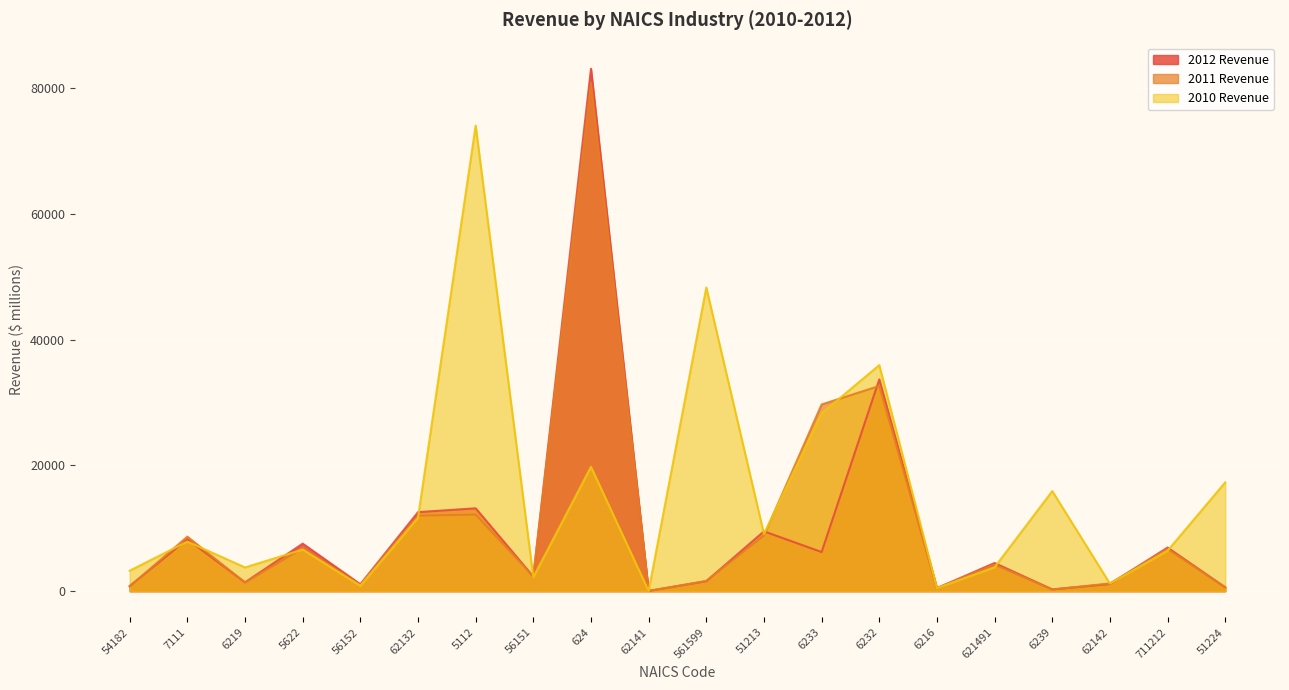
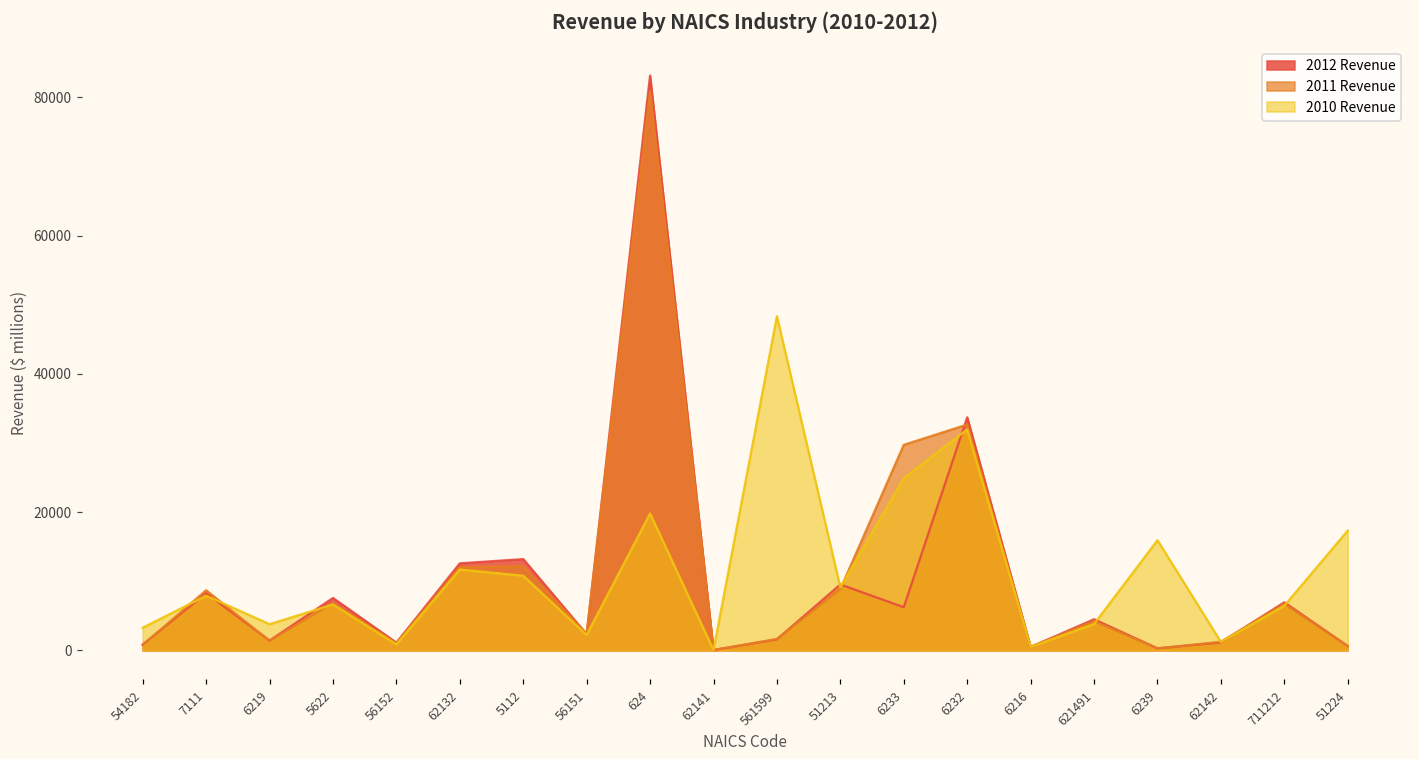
  {
    "2010 Revenue": {
      "54182": 3000,
      "6219": 4000,
-     "5112": 74000,
+     "5112": 11000,
      "624": 20000,
      "561599": 48000,
-     "6233": 28000,
-     "6232": 36000,
+     "6233": 25000,
+     "6232": 32000,
      "621491": 4000,
      "6239": 16000,
      "51224": 17000
    }
  }
